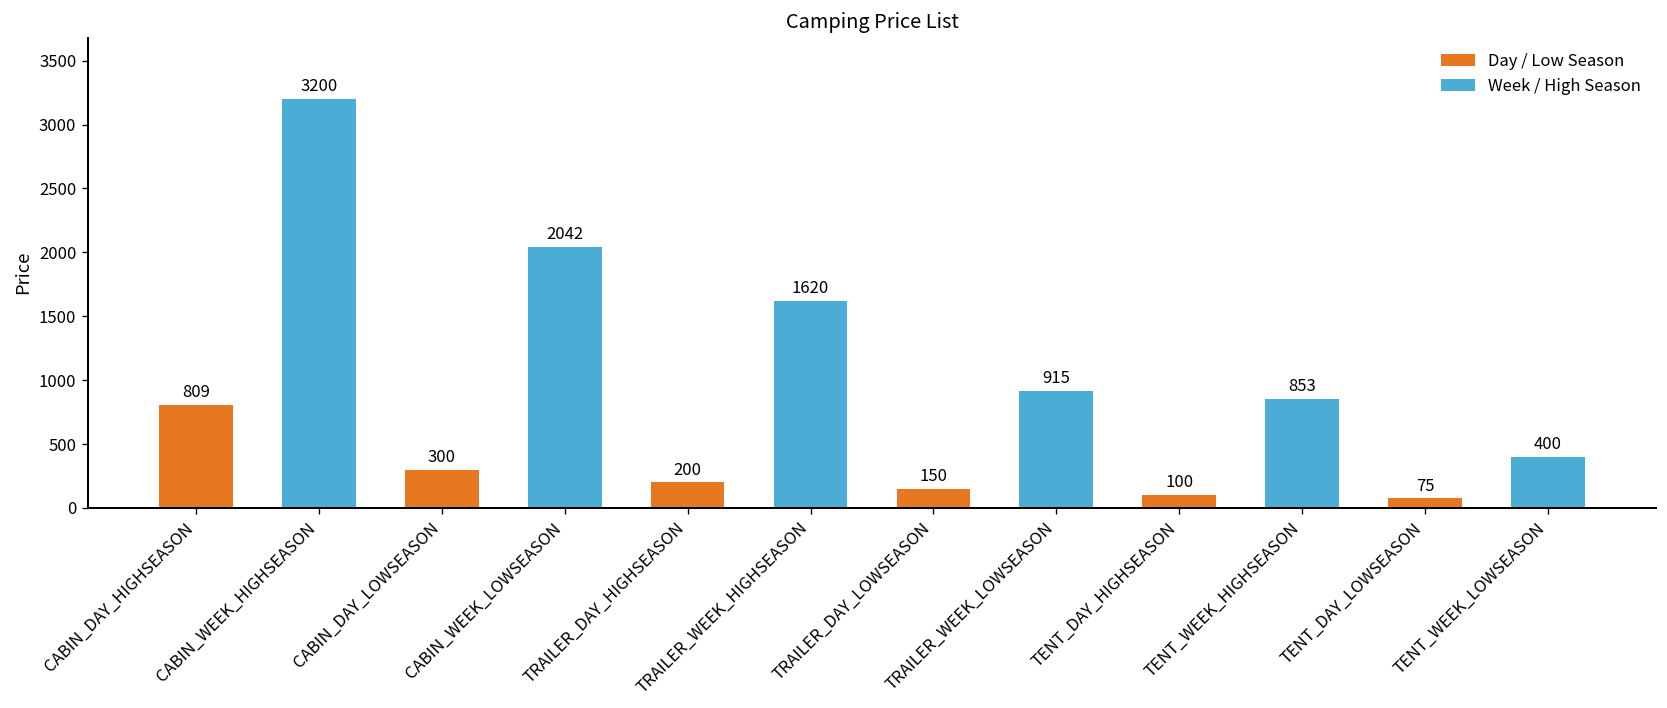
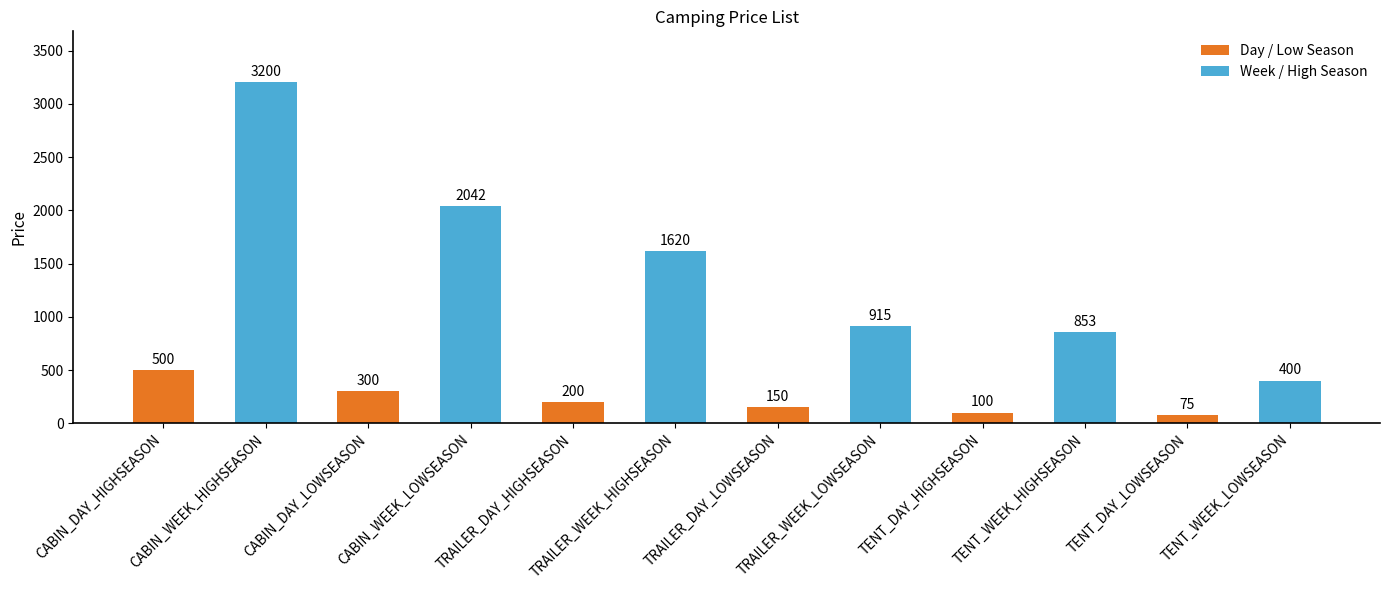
  {
-   "CABIN_DAY_HIGHSEASON": 809,
+   "CABIN_DAY_HIGHSEASON": 500,
    "CABIN_WEEK_HIGHSEASON": 3200,
    "CABIN_DAY_LOWSEASON": 300,
    "CABIN_WEEK_LOWSEASON": 2042,
    "TRAILER_DAY_HIGHSEASON": 200,
    "TRAILER_WEEK_HIGHSEASON": 1620,
    "TRAILER_DAY_LOWSEASON": 150,
    "TRAILER_WEEK_LOWSEASON": 915,
    "TENT_DAY_HIGHSEASON": 100,
    "TENT_WEEK_HIGHSEASON": 853,
    "TENT_DAY_LOWSEASON": 75,
    "TENT_WEEK_LOWSEASON": 400
  }
